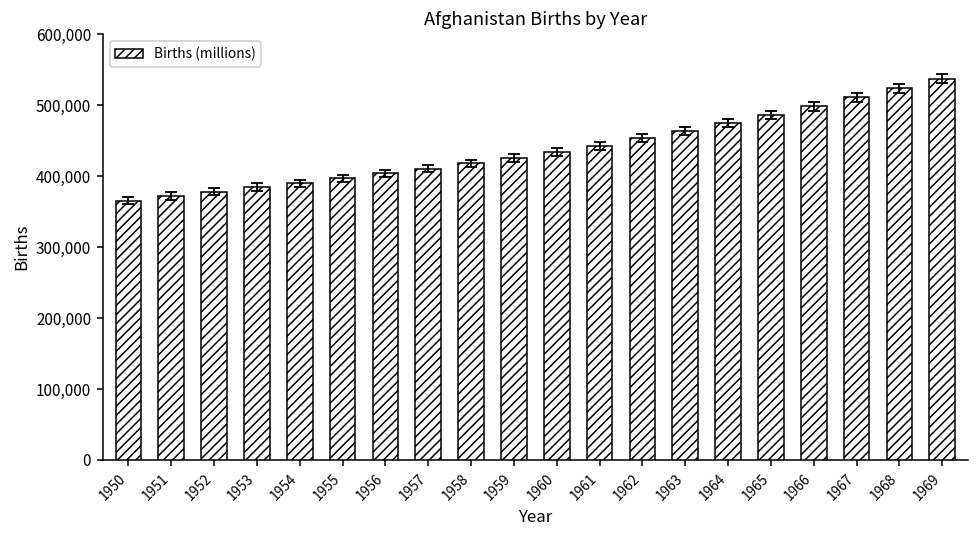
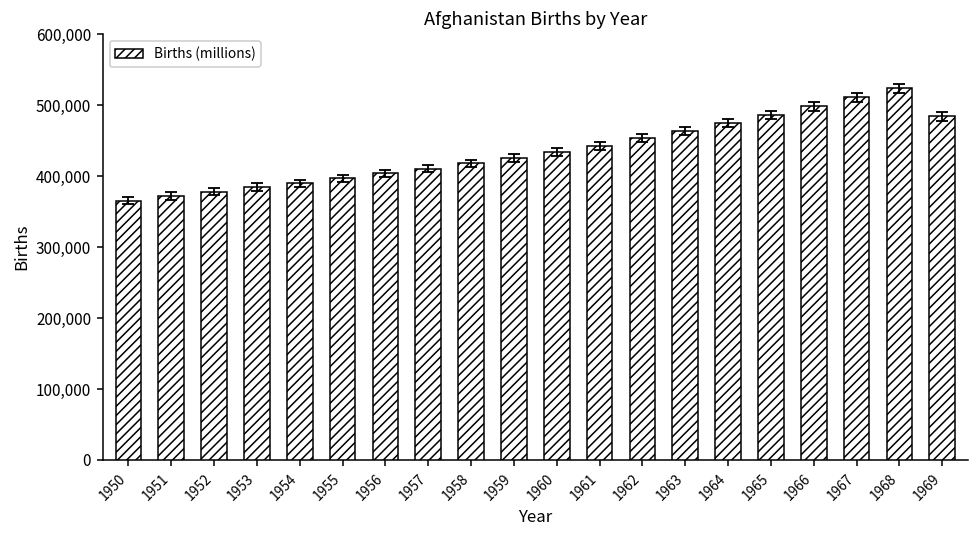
  {
    "Births (millions)": {
      "1950": "370,000",
      "1951": "370,000",
      "1952": "380,000",
      "1953": "380,000",
      "1954": "390,000",
      "1955": "400,000",
      "1956": "400,000",
      "1957": "410,000",
      "1958": "420,000",
      "1959": "430,000",
      "1960": "430,000",
      "1961": "440,000",
      "1962": "450,000",
      "1963": "460,000",
      "1964": "480,000",
      "1965": "490,000",
      "1966": "500,000",
      "1967": "510,000",
      "1968": "520,000",
-     "1969": "540,000"
+     "1969": "480,000"
    }
  }
